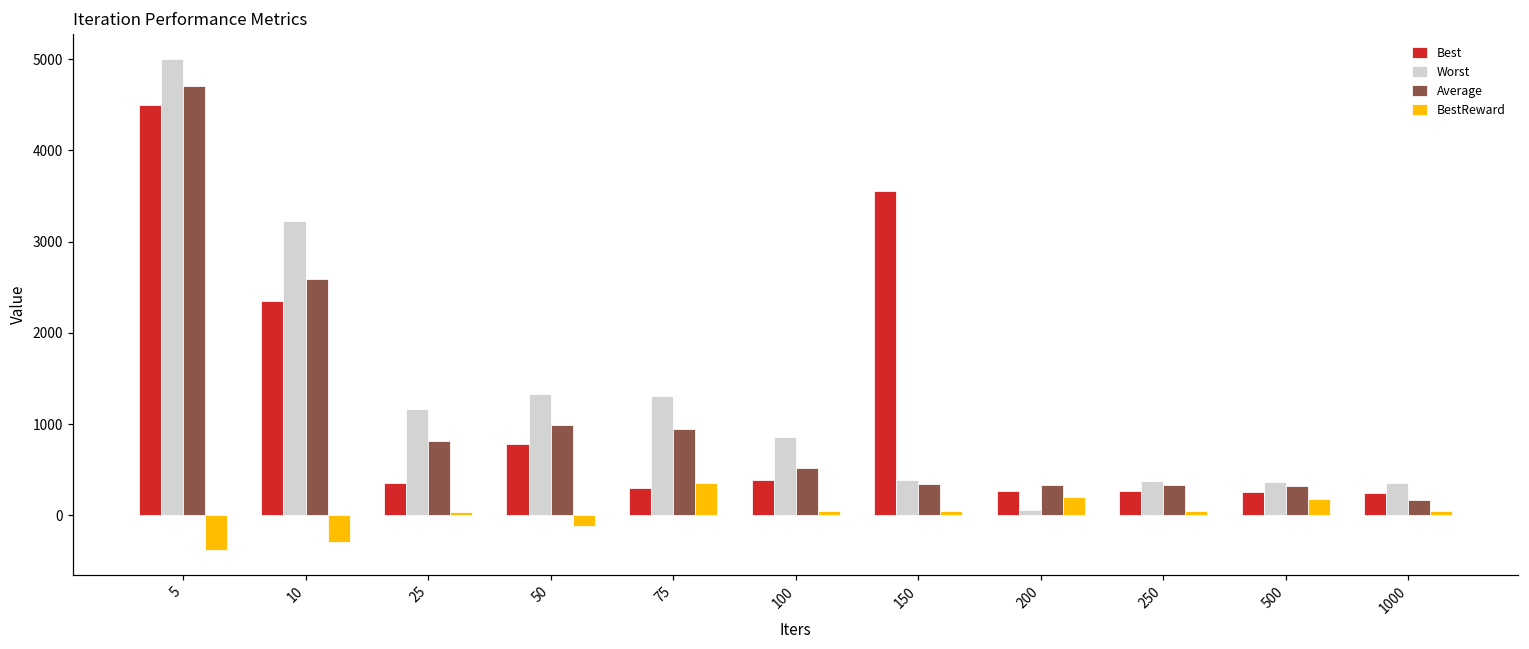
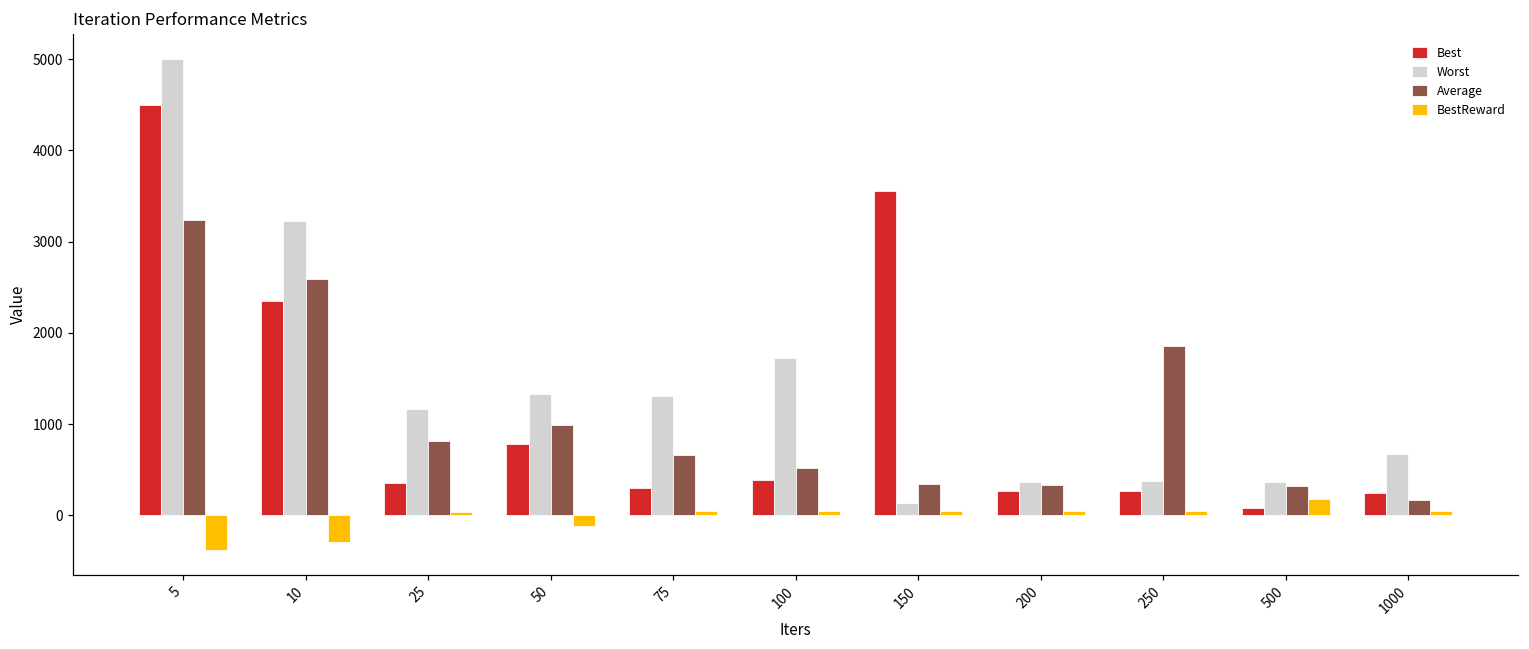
  {
    "Best": {
      "5": 4500,
      "10": 2400,
      "25": 400,
      "50": 800,
      "75": 300,
      "100": 400,
      "150": 3600,
      "200": 300,
      "250": 300,
-     "500": 300,
+     "500": 100,
      "1000": 200
    },
    "Worst": {
      "5": 5000,
      "10": 3200,
      "25": 1200,
      "50": 1300,
      "75": 1300,
-     "100": 900,
-     "150": 400,
-     "200": 100,
+     "100": 1700,
+     "150": 100,
+     "200": 400,
      "250": 400,
      "500": 400,
-     "1000": 400
+     "1000": 700
    },
    "Average": {
-     "5": 4700,
+     "5": 3200,
      "10": 2600,
      "25": 800,
      "50": 1000,
-     "75": 900,
+     "75": 700,
      "100": 500,
      "150": 300,
      "200": 300,
-     "250": 300,
+     "250": 1900,
      "500": 300,
      "1000": 200
    },
    "BestReward": {
      "5": -400,
      "10": -300,
      "25": 0,
      "50": -100,
-     "75": 300,
+     "75": 0,
      "100": 0,
      "150": 0,
-     "200": 200,
+     "200": 0,
      "250": 0,
      "500": 200,
      "1000": 0
    }
  }
